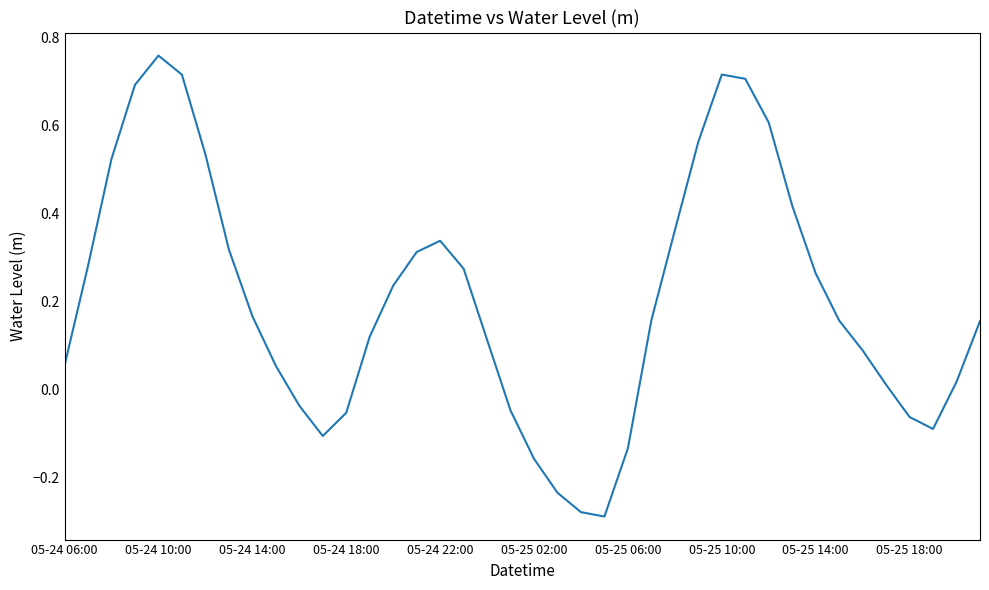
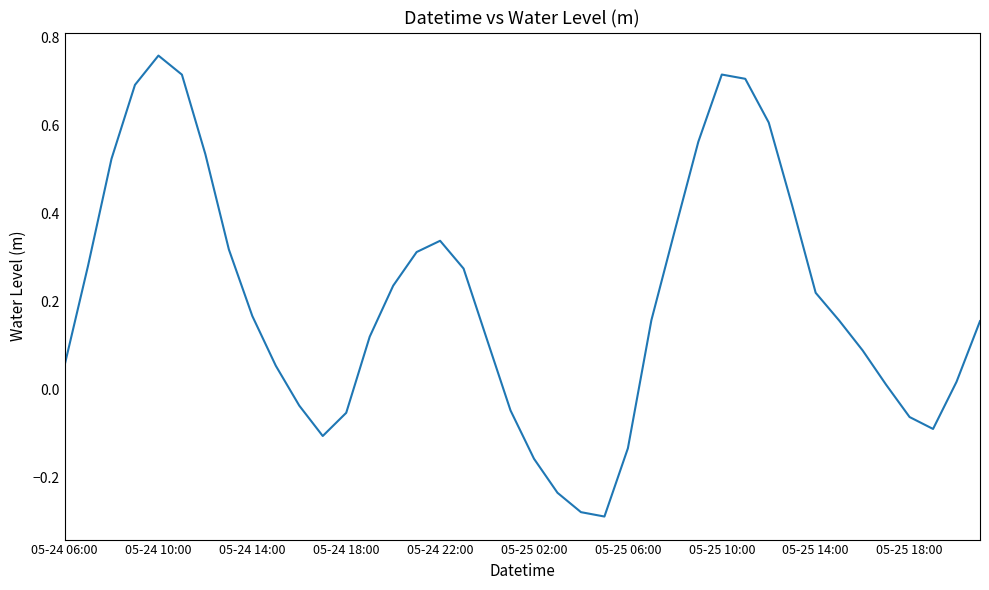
  {
    "05-24 06:00": 0.06,
    "05-24 10:00": 0.76,
    "05-24 14:00": 0.17,
    "05-24 18:00": -0.05,
    "05-24 22:00": 0.34,
    "05-25 02:00": -0.16,
    "05-25 06:00": -0.13,
    "05-25 10:00": 0.72,
-   "05-25 14:00": 0.26,
+   "05-25 14:00": 0.22,
    "05-25 18:00": -0.06
  }
